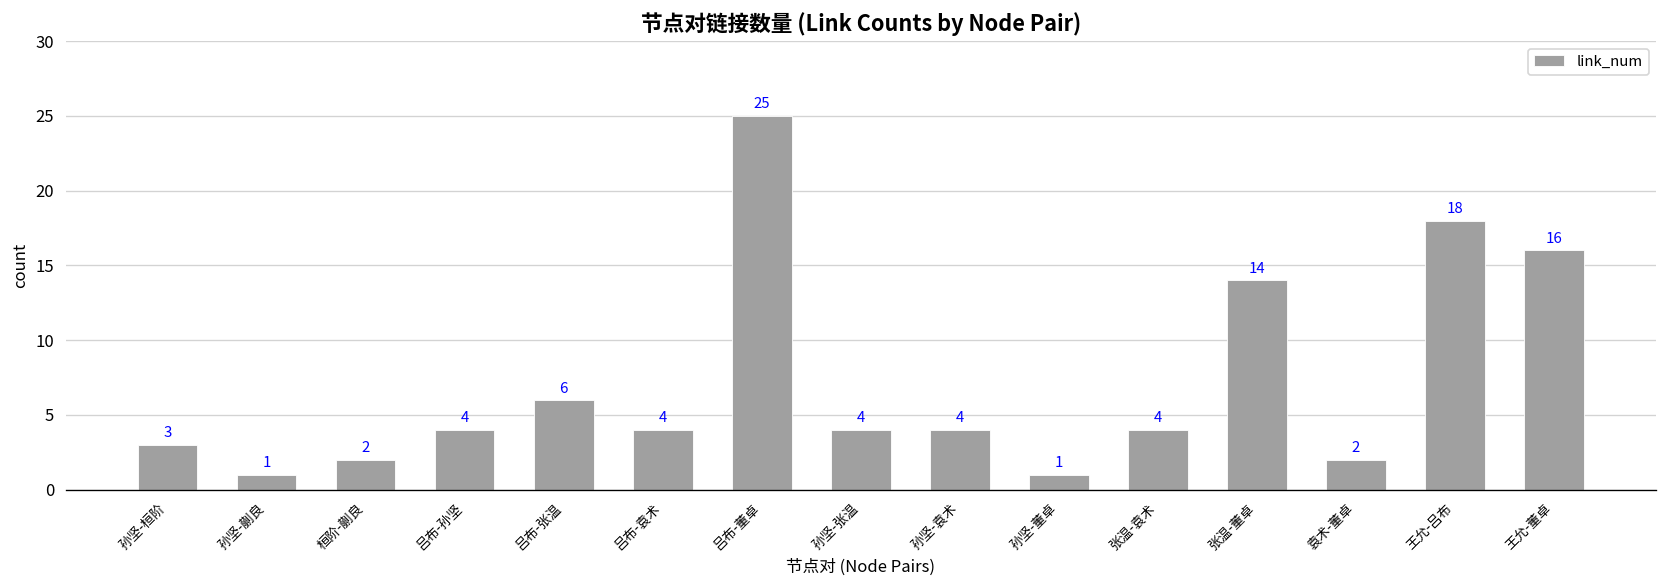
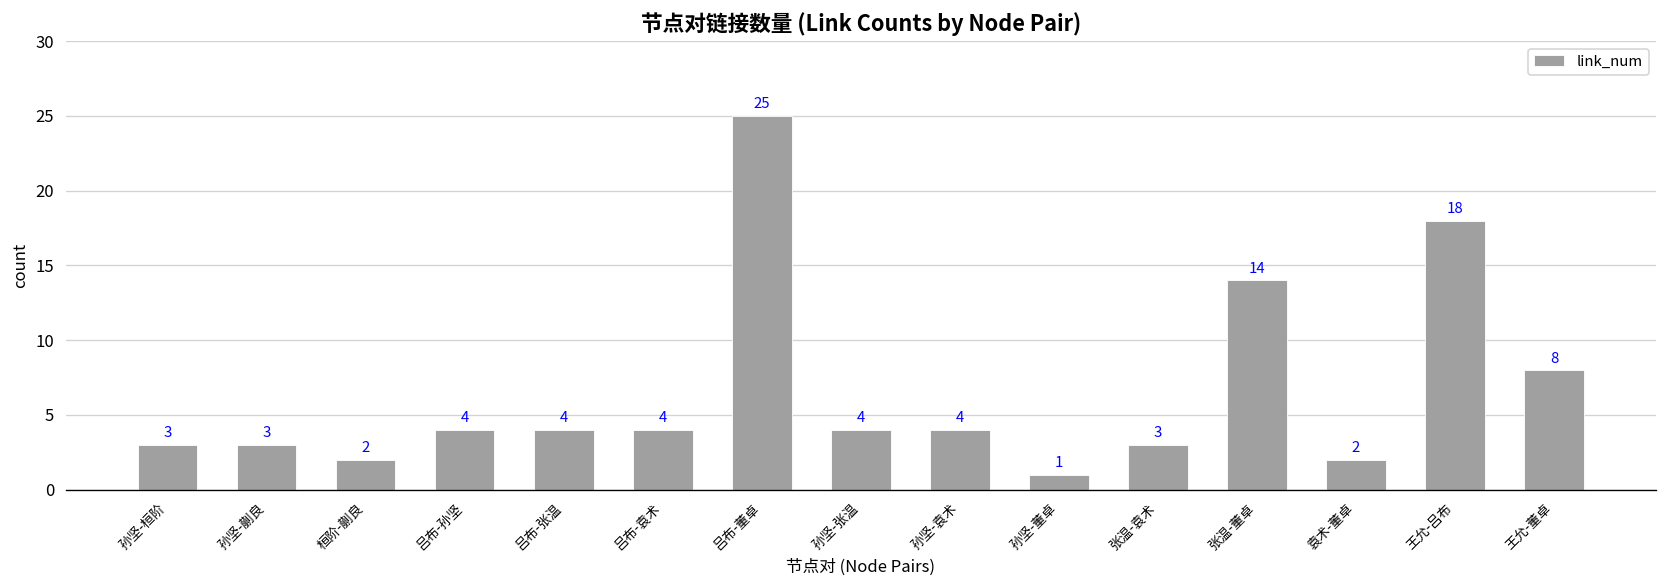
  {
    "孙坚-桓阶": 3,
-   "孙坚-蒯良": 1,
+   "孙坚-蒯良": 3,
    "桓阶-蒯良": 2,
    "吕布-孙坚": 4,
-   "吕布-张温": 6,
+   "吕布-张温": 4,
    "吕布-袁术": 4,
    "吕布-董卓": 25,
    "孙坚-张温": 4,
    "孙坚-袁术": 4,
    "孙坚-董卓": 1,
-   "张温-袁术": 4,
+   "张温-袁术": 3,
    "张温-董卓": 14,
    "袁术-董卓": 2,
    "王允-吕布": 18,
-   "王允-董卓": 16
+   "王允-董卓": 8
  }
